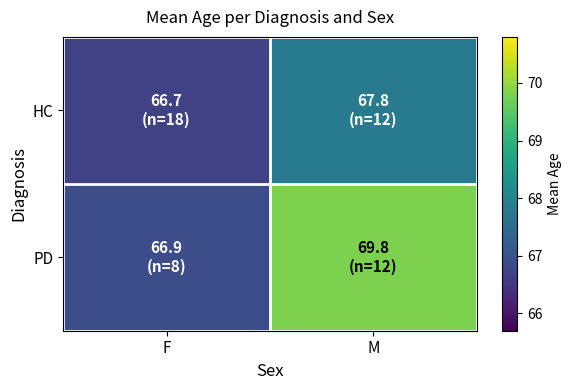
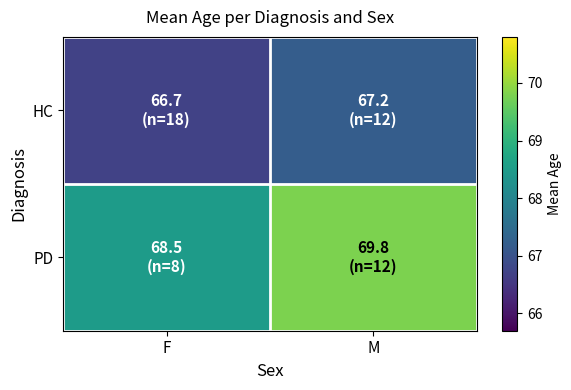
  {
    "HC": {
-     "M": 67.8
+     "M": 67.2
    },
    "PD": {
-     "F": 66.9
+     "F": 68.5
    }
  }
